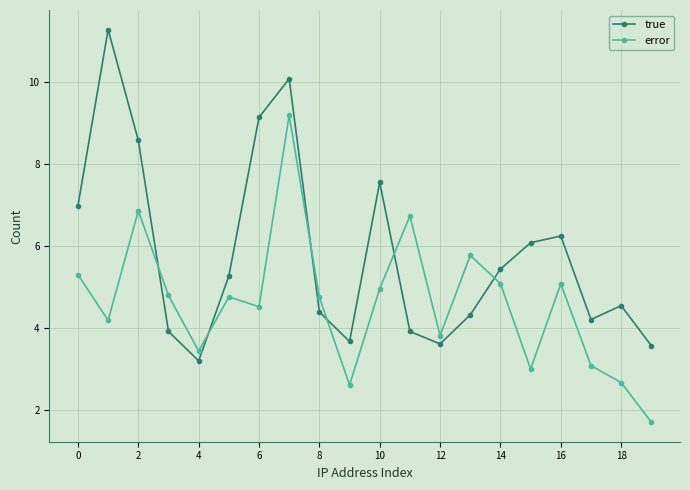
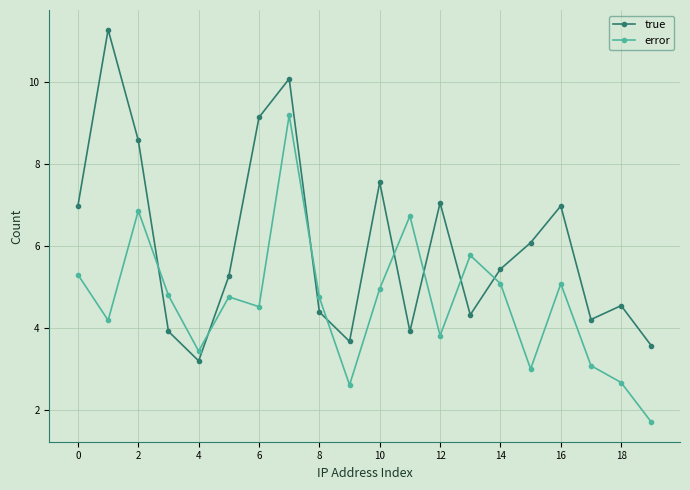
  {
    "true": {
      "0": 7.0,
      "2": 8.6,
      "4": 3.2,
      "6": 9.1,
      "8": 4.4,
      "10": 7.6,
-     "12": 3.6,
+     "12": 7.1,
      "14": 5.4,
-     "16": 6.2,
+     "16": 7.0,
      "18": 4.5
    },
    "error": {
      "0": 5.3,
      "2": 6.9,
      "4": 3.4,
      "6": 4.5,
      "8": 4.7,
      "10": 5.0,
      "12": 3.8,
      "14": 5.1,
      "16": 5.1,
      "18": 2.7
    }
  }
